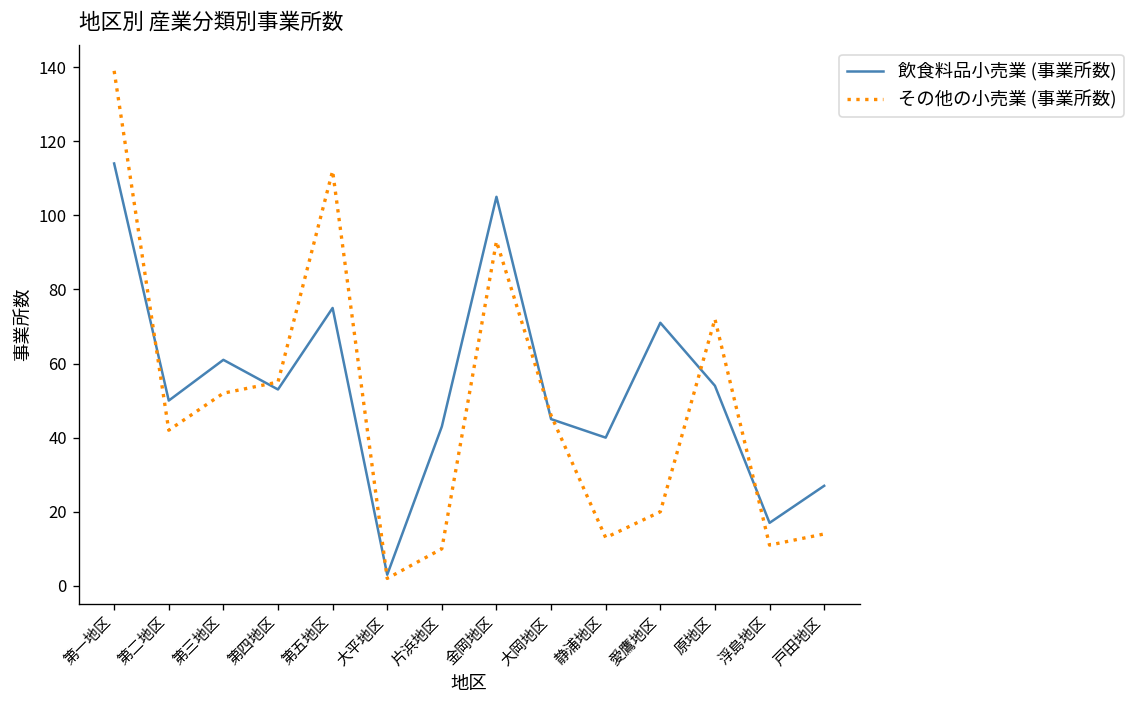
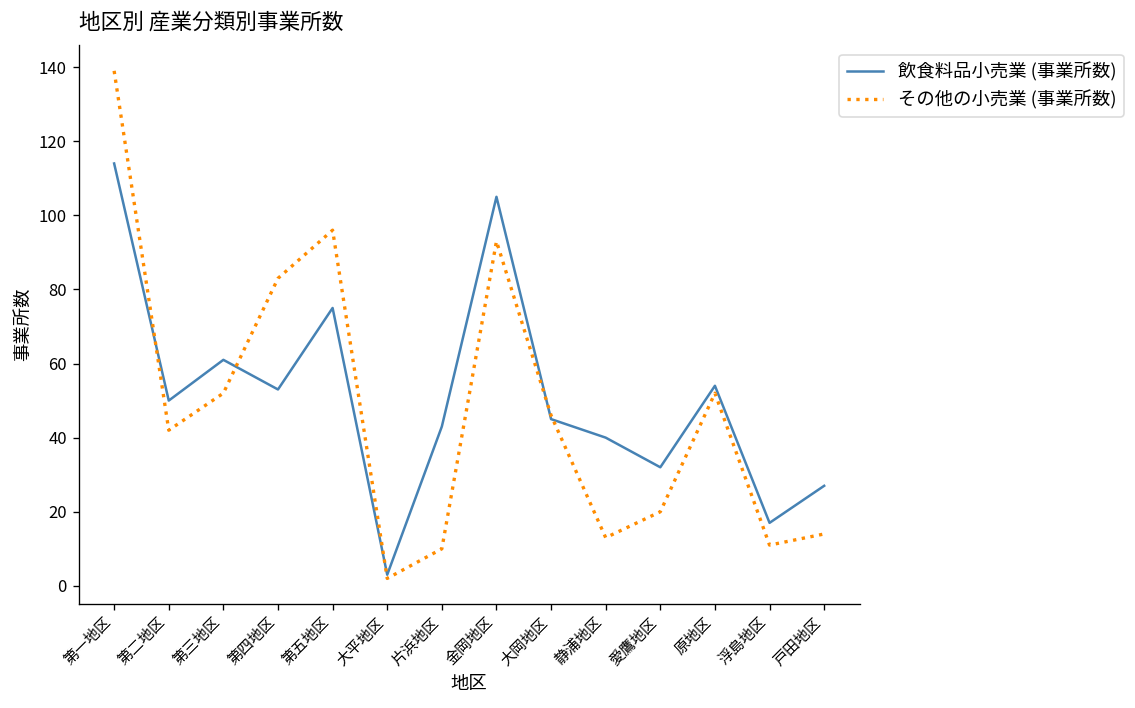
  {
    "飲食料品小売業 (事業所数)": {
      "第一地区": 114,
      "第二地区": 50,
      "第三地区": 61,
      "第四地区": 53,
      "第五地区": 75,
      "大平地区": 3,
      "片浜地区": 43,
      "金岡地区": 105,
      "大岡地区": 45,
      "静浦地区": 40,
-     "愛鷹地区": 71,
+     "愛鷹地区": 32,
      "原地区": 54,
      "浮島地区": 17,
      "戸田地区": 27
    },
    "その他の小売業 (事業所数)": {
      "第一地区": 139,
      "第二地区": 42,
      "第三地区": 52,
-     "第四地区": 55,
-     "第五地区": 112,
+     "第四地区": 83,
+     "第五地区": 96,
      "大平地区": 2,
      "片浜地区": 10,
      "金岡地区": 93,
      "大岡地区": 46,
      "静浦地区": 13,
      "愛鷹地区": 20,
-     "原地区": 72,
+     "原地区": 52,
      "浮島地区": 11,
      "戸田地区": 14
    }
  }
